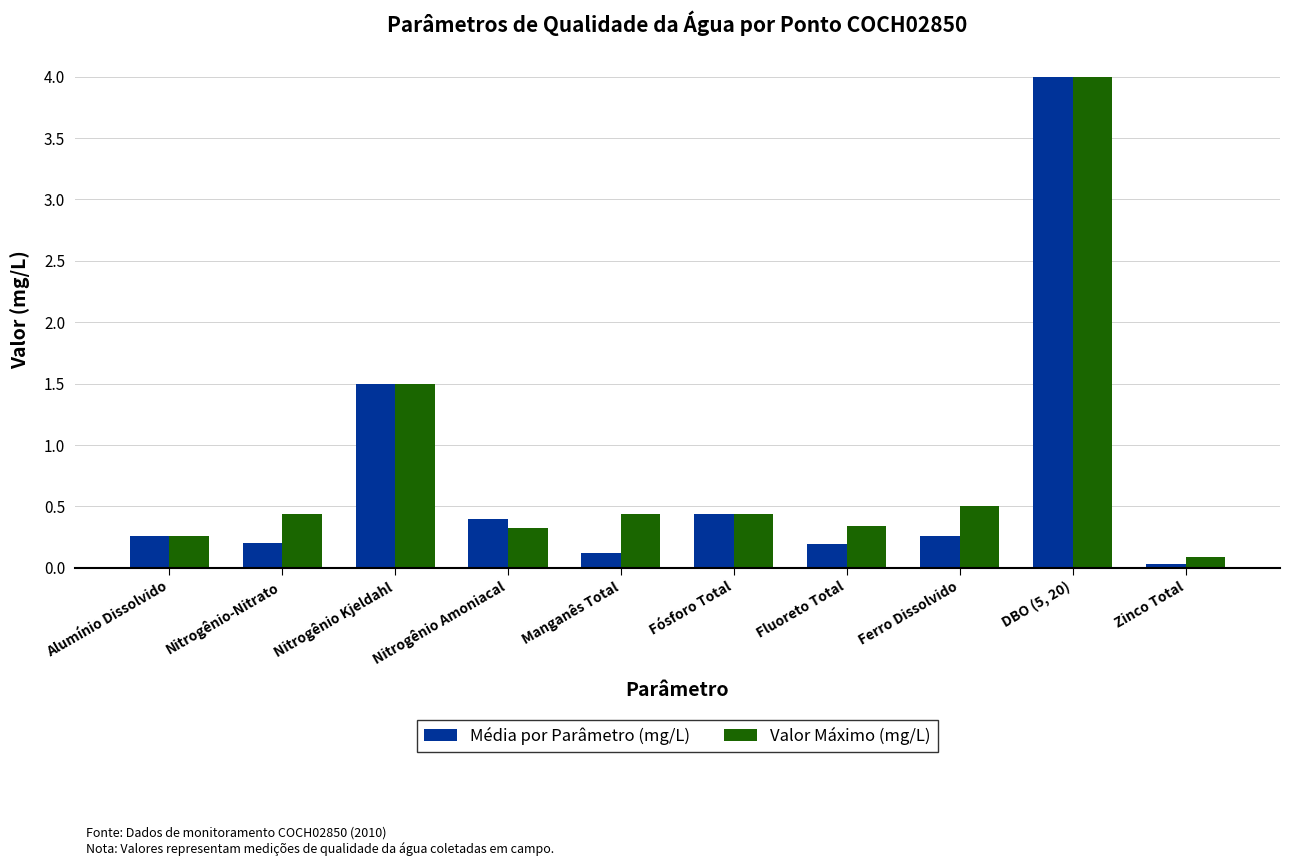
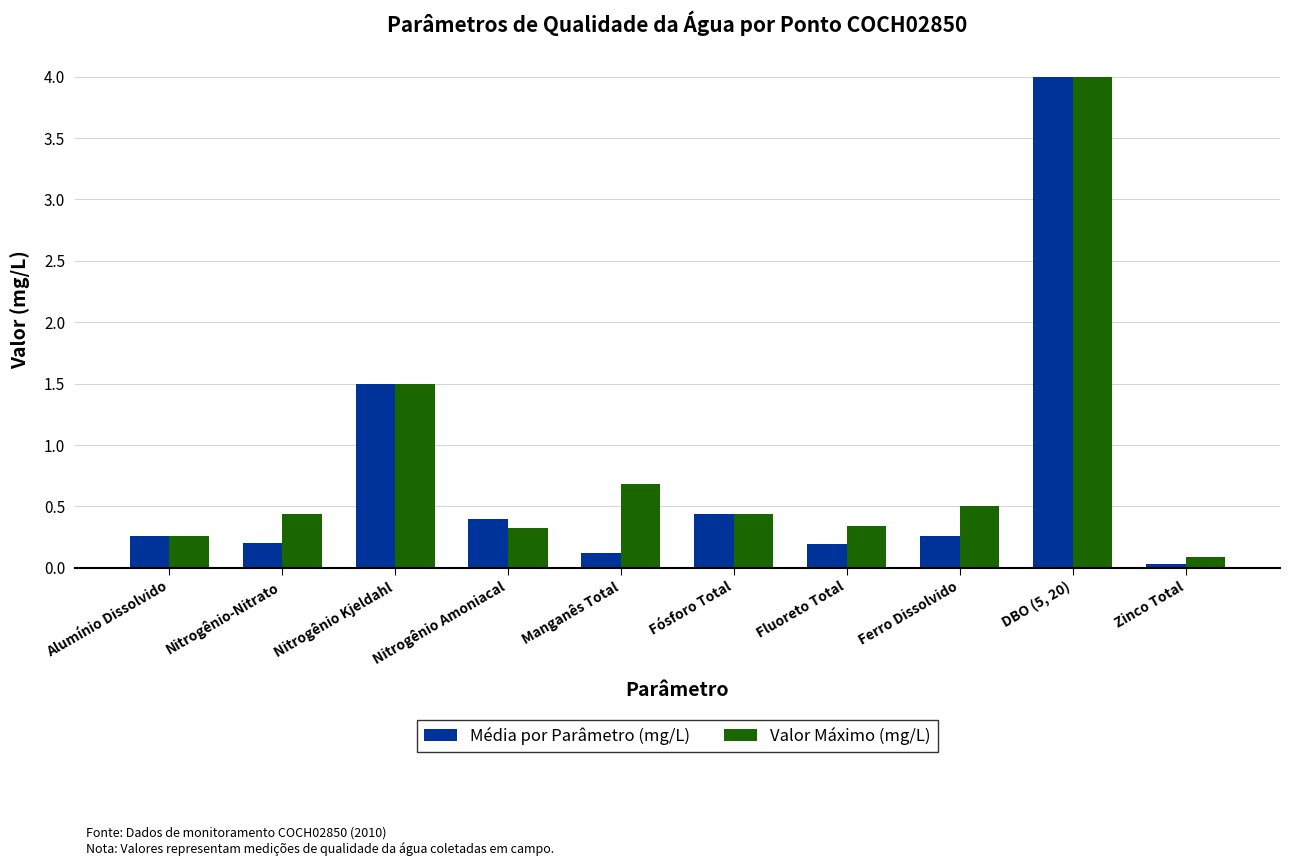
  {
    "Média por Parâmetro (mg/L)": {
      "Alumínio Dissolvido": 0.26,
      "Nitrogênio-Nitrato": 0.20,
      "Nitrogênio Kjeldahl": 1.50,
      "Nitrogênio Amoniacal": 0.40,
      "Manganês Total": 0.12,
      "Fósforo Total": 0.44,
      "Fluoreto Total": 0.19,
      "Ferro Dissolvido": 0.26,
      "DBO (5, 20)": 4.00,
      "Zinco Total": 0.03
    },
    "Valor Máximo (mg/L)": {
      "Alumínio Dissolvido": 0.26,
      "Nitrogênio-Nitrato": 0.44,
      "Nitrogênio Kjeldahl": 1.50,
      "Nitrogênio Amoniacal": 0.32,
-     "Manganês Total": 0.44,
+     "Manganês Total": 0.68,
      "Fósforo Total": 0.44,
      "Fluoreto Total": 0.34,
      "Ferro Dissolvido": 0.50,
      "DBO (5, 20)": 4.00,
      "Zinco Total": 0.09
    }
  }
